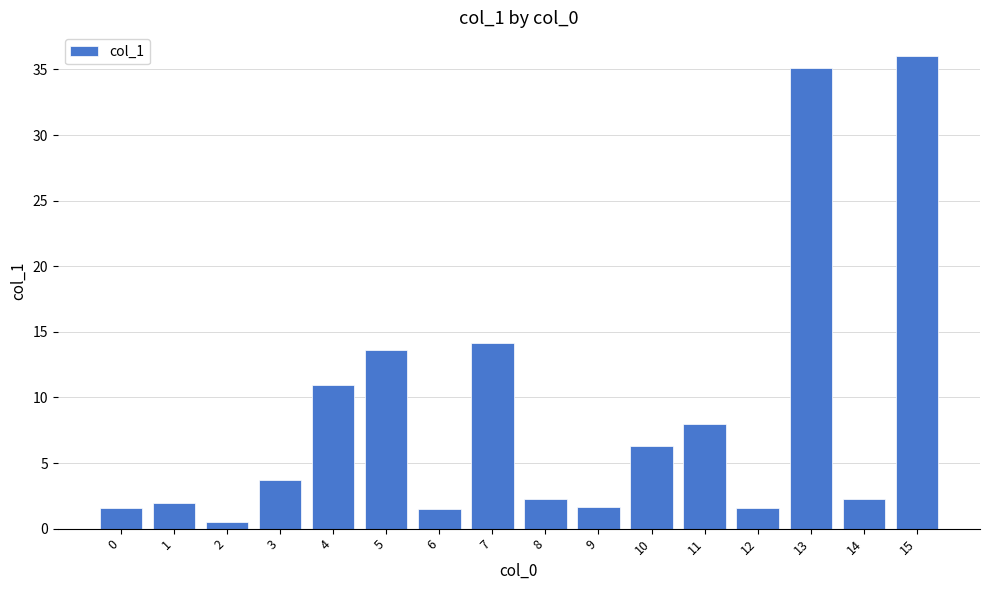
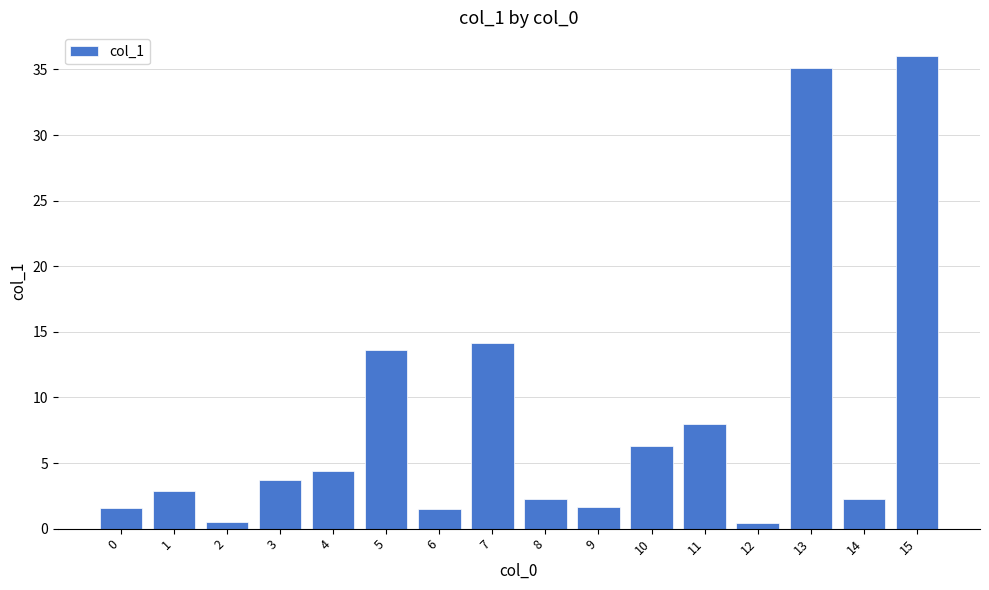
  {
    "0": 1.6,
-   "1": 1.9,
+   "1": 2.8,
    "2": 0.5,
    "3": 3.7,
-   "4": 11.0,
+   "4": 4.4,
    "5": 13.6,
    "6": 1.5,
    "7": 14.2,
    "8": 2.3,
    "9": 1.7,
    "10": 6.3,
    "11": 8.0,
-   "12": 1.6,
+   "12": 0.4,
    "13": 35.1,
    "14": 2.2,
    "15": 36.0
  }
